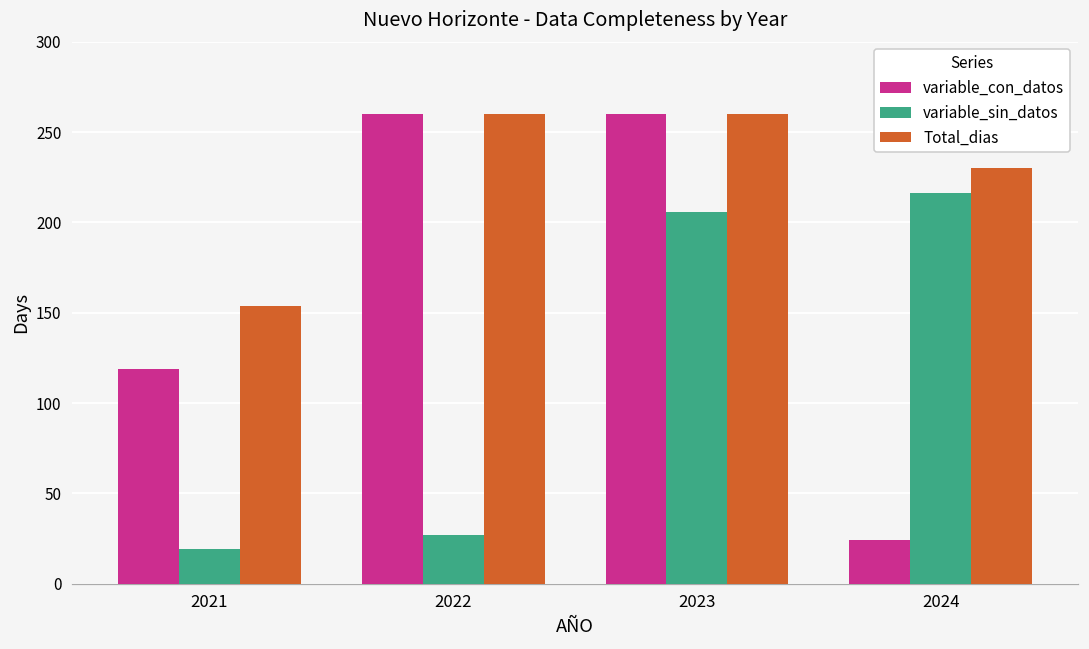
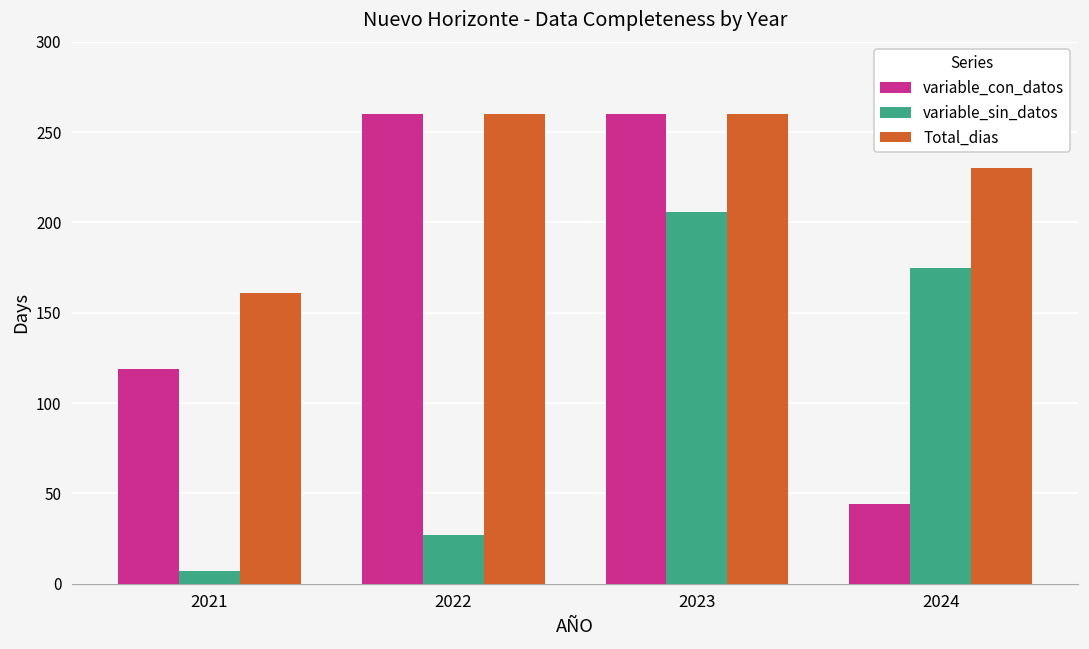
  {
    "variable_con_datos": {
      "2021": 119,
      "2022": 260,
      "2023": 260,
-     "2024": 24
+     "2024": 44
    },
    "variable_sin_datos": {
-     "2021": 19,
+     "2021": 7,
      "2022": 27,
      "2023": 206,
-     "2024": 216
+     "2024": 175
    },
    "Total_dias": {
-     "2021": 154,
+     "2021": 161,
      "2022": 260,
      "2023": 260,
      "2024": 230
    }
  }
